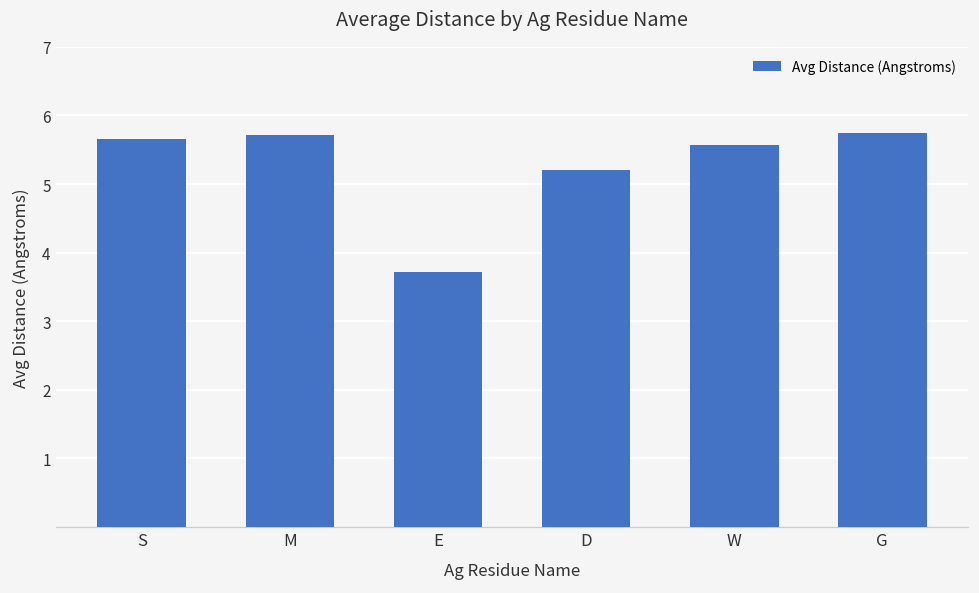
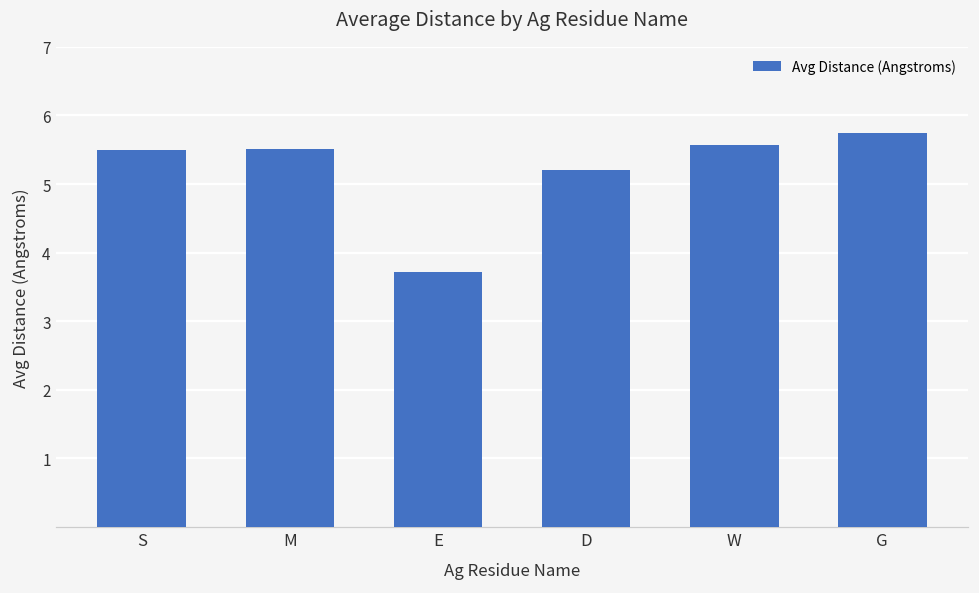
  {
-   "S": 5.7,
-   "M": 5.7,
+   "S": 5.5,
+   "M": 5.5,
    "E": 3.7,
    "D": 5.2,
    "W": 5.6,
    "G": 5.8
  }
